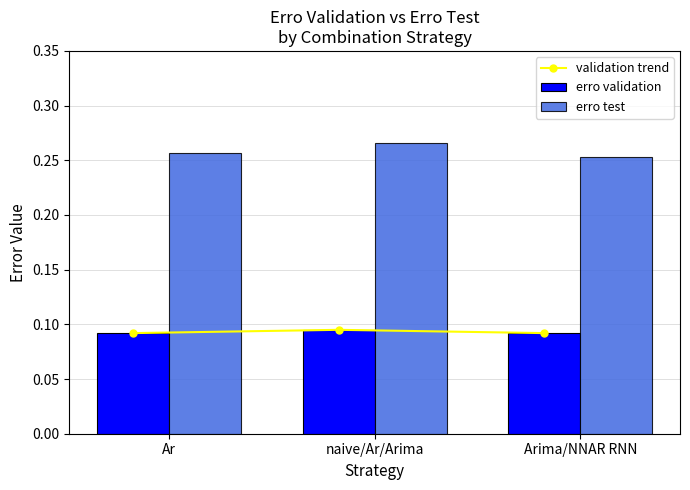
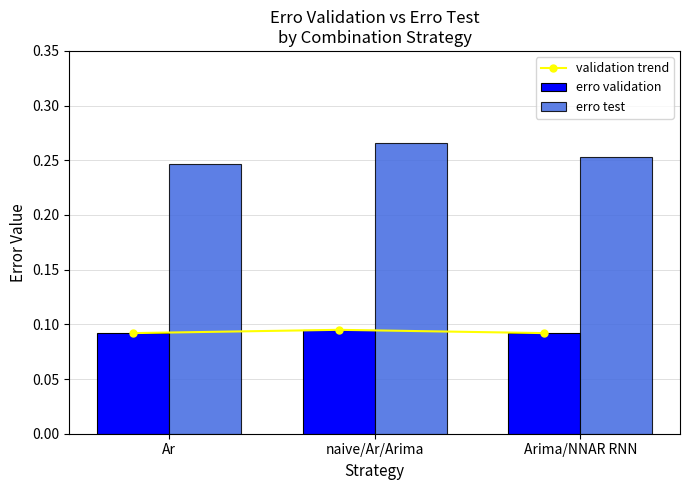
  {
    "erro validation": {
      "Ar": 0.092,
      "naive/Ar/Arima": 0.095,
      "Arima/NNAR RNN": 0.092
    },
    "erro test": {
-     "Ar": 0.257,
+     "Ar": 0.247,
      "naive/Ar/Arima": 0.266,
      "Arima/NNAR RNN": 0.253
    }
  }
